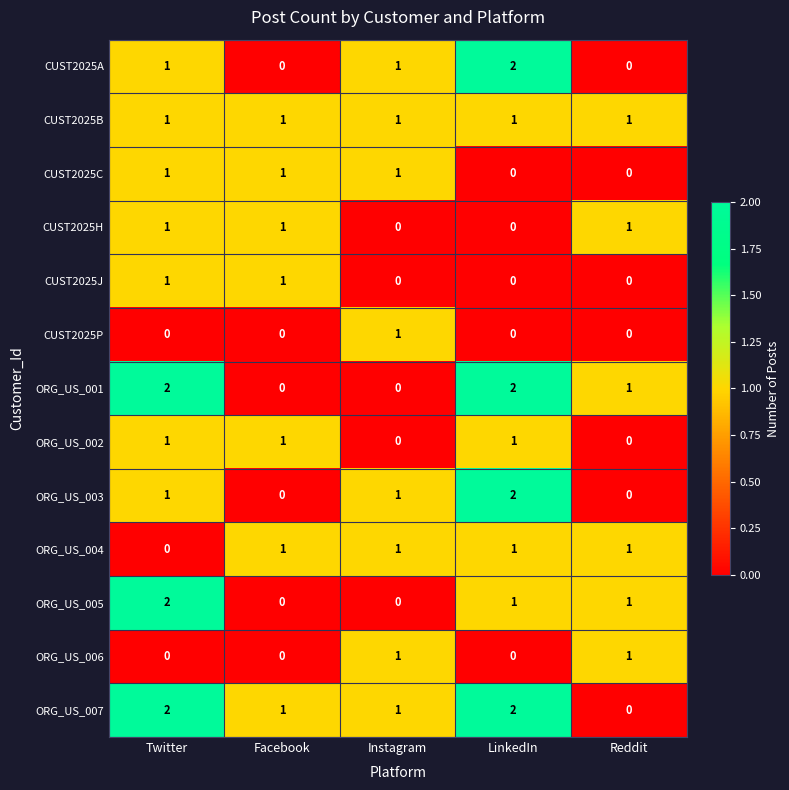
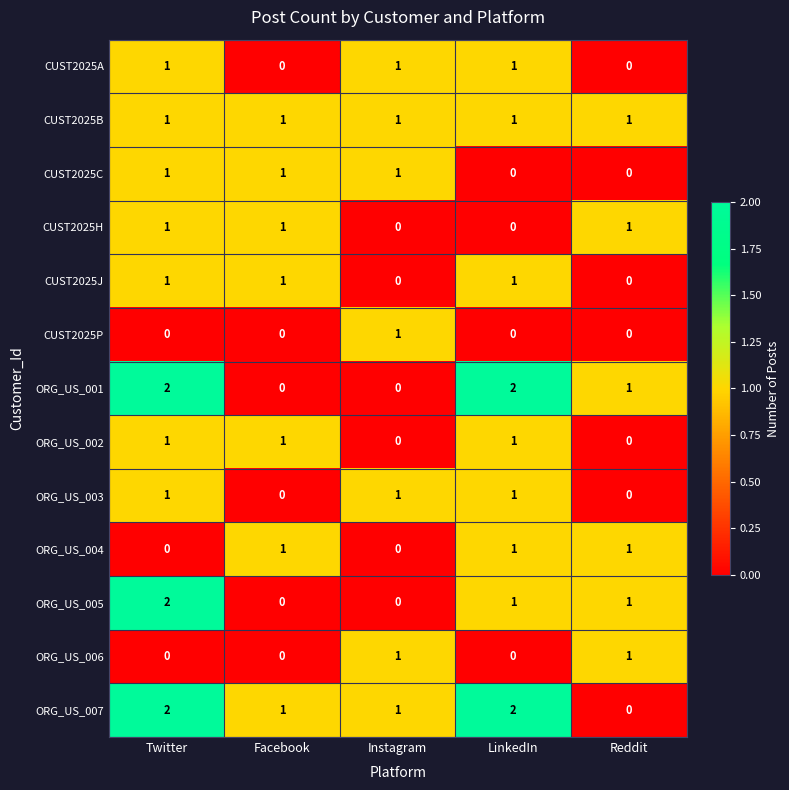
  {
    "CUST2025A": {
      "Twitter": 1,
      "Facebook": 0,
      "Instagram": 1,
-     "LinkedIn": 2,
+     "LinkedIn": 1,
      "Reddit": 0
    },
    "CUST2025B": {
      "Twitter": 1,
      "Facebook": 1,
      "Instagram": 1,
      "LinkedIn": 1,
      "Reddit": 1
    },
    "CUST2025C": {
      "Twitter": 1,
      "Facebook": 1,
      "Instagram": 1,
      "LinkedIn": 0,
      "Reddit": 0
    },
    "CUST2025H": {
      "Twitter": 1,
      "Facebook": 1,
      "Instagram": 0,
      "LinkedIn": 0,
      "Reddit": 1
    },
    "CUST2025J": {
      "Twitter": 1,
      "Facebook": 1,
      "Instagram": 0,
-     "LinkedIn": 0,
+     "LinkedIn": 1,
      "Reddit": 0
    },
    "CUST2025P": {
      "Twitter": 0,
      "Facebook": 0,
      "Instagram": 1,
      "LinkedIn": 0,
      "Reddit": 0
    },
    "ORG_US_001": {
      "Twitter": 2,
      "Facebook": 0,
      "Instagram": 0,
      "LinkedIn": 2,
      "Reddit": 1
    },
    "ORG_US_002": {
      "Twitter": 1,
      "Facebook": 1,
      "Instagram": 0,
      "LinkedIn": 1,
      "Reddit": 0
    },
    "ORG_US_003": {
      "Twitter": 1,
      "Facebook": 0,
      "Instagram": 1,
-     "LinkedIn": 2,
+     "LinkedIn": 1,
      "Reddit": 0
    },
    "ORG_US_004": {
      "Twitter": 0,
      "Facebook": 1,
-     "Instagram": 1,
+     "Instagram": 0,
      "LinkedIn": 1,
      "Reddit": 1
    },
    "ORG_US_005": {
      "Twitter": 2,
      "Facebook": 0,
      "Instagram": 0,
      "LinkedIn": 1,
      "Reddit": 1
    },
    "ORG_US_006": {
      "Twitter": 0,
      "Facebook": 0,
      "Instagram": 1,
      "LinkedIn": 0,
      "Reddit": 1
    },
    "ORG_US_007": {
      "Twitter": 2,
      "Facebook": 1,
      "Instagram": 1,
      "LinkedIn": 2,
      "Reddit": 0
    }
  }
